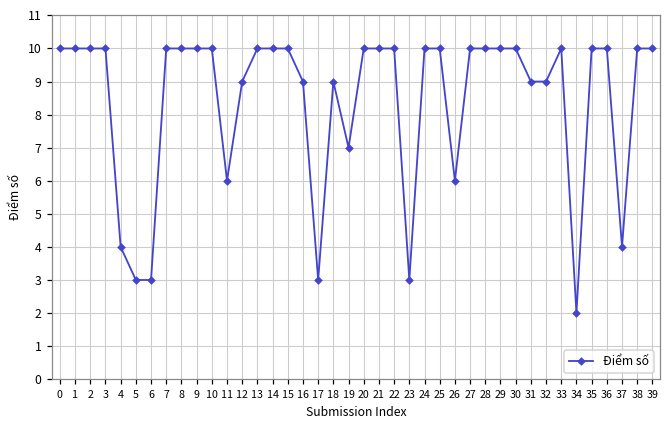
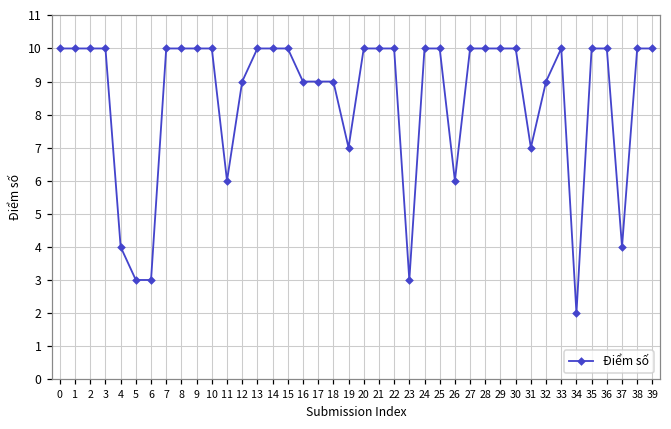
  {
    "0": 10,
    "1": 10,
    "2": 10,
    "3": 10,
    "4": 4,
    "5": 3,
    "6": 3,
    "7": 10,
    "8": 10,
    "9": 10,
    "10": 10,
    "11": 6,
    "12": 9,
    "13": 10,
    "14": 10,
    "15": 10,
    "16": 9,
-   "17": 3,
+   "17": 9,
    "18": 9,
    "19": 7,
    "20": 10,
    "21": 10,
    "22": 10,
    "23": 3,
    "24": 10,
    "25": 10,
    "26": 6,
    "27": 10,
    "28": 10,
    "29": 10,
    "30": 10,
-   "31": 9,
+   "31": 7,
    "32": 9,
    "33": 10,
    "34": 2,
    "35": 10,
    "36": 10,
    "37": 4,
    "38": 10,
    "39": 10
  }
